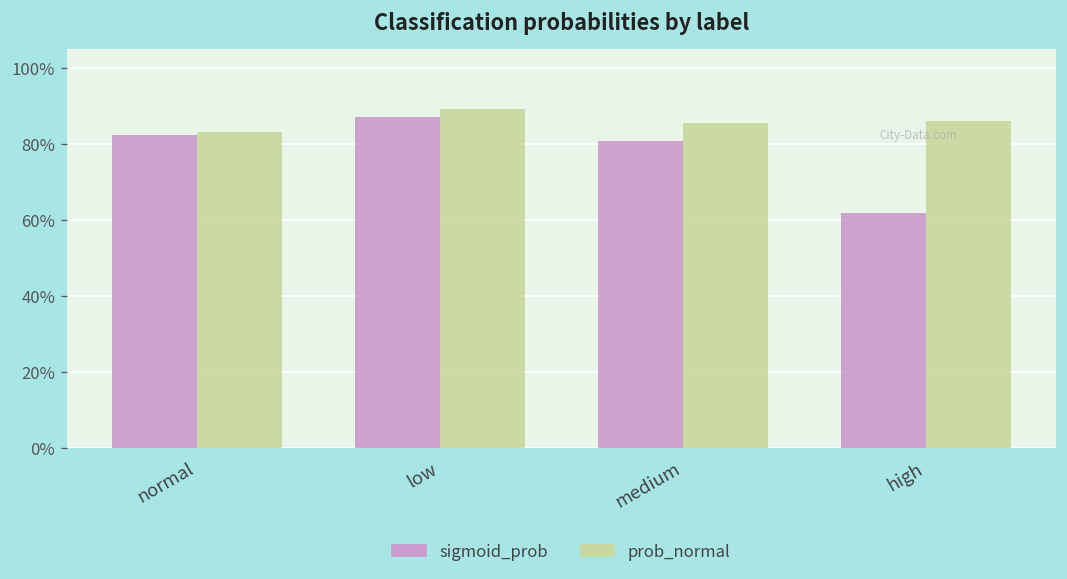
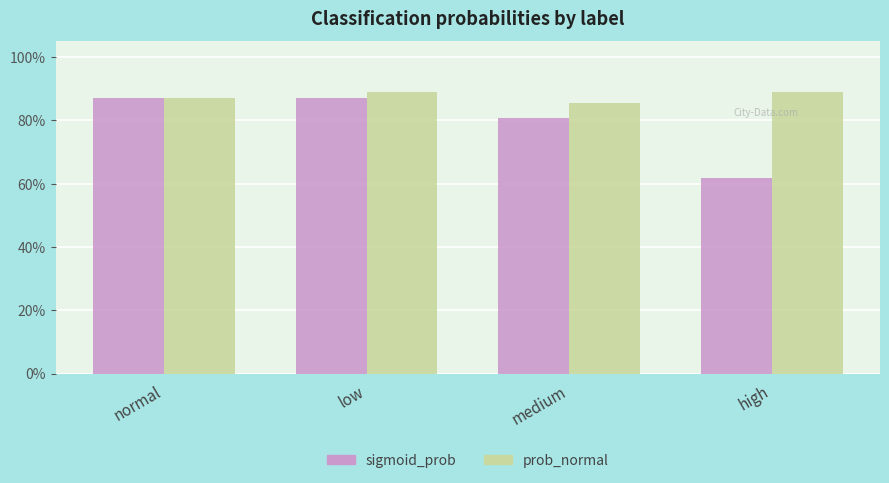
  {
    "sigmoid_prob": {
-     "normal": "82%",
+     "normal": "87%",
      "low": "87%",
      "medium": "81%",
      "high": "62%"
    },
    "prob_normal": {
-     "normal": "83%",
+     "normal": "87%",
      "low": "89%",
      "medium": "85%",
-     "high": "86%"
+     "high": "89%"
    }
  }
